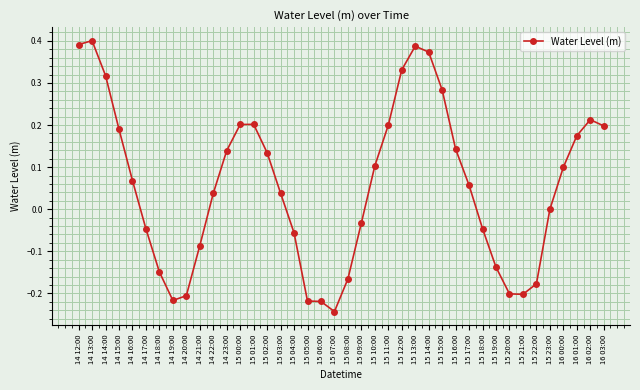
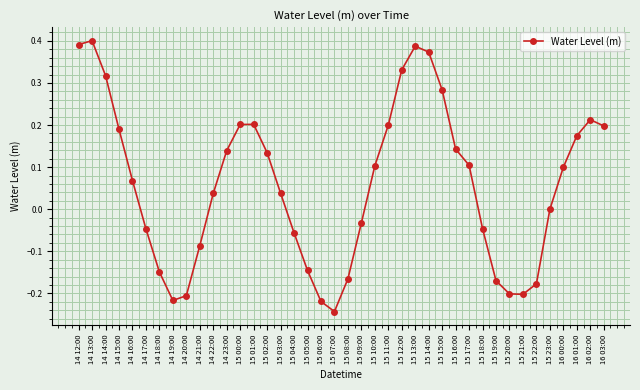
  {
    "14 12:00": 0.39,
    "14 13:00": 0.40,
    "14 14:00": 0.32,
    "14 15:00": 0.19,
    "14 16:00": 0.07,
    "14 17:00": -0.05,
    "14 18:00": -0.15,
    "14 19:00": -0.22,
    "14 20:00": -0.21,
    "14 21:00": -0.09,
    "14 22:00": 0.04,
    "14 23:00": 0.14,
    "15 00:00": 0.20,
    "15 01:00": 0.20,
    "15 02:00": 0.13,
    "15 03:00": 0.04,
    "15 04:00": -0.06,
-   "15 05:00": -0.22,
+   "15 05:00": -0.15,
    "15 06:00": -0.22,
    "15 07:00": -0.24,
    "15 08:00": -0.17,
    "15 09:00": -0.03,
    "15 10:00": 0.10,
    "15 11:00": 0.20,
    "15 12:00": 0.33,
    "15 13:00": 0.39,
    "15 14:00": 0.37,
    "15 15:00": 0.28,
    "15 16:00": 0.14,
-   "15 17:00": 0.06,
+   "15 17:00": 0.10,
    "15 18:00": -0.05,
-   "15 19:00": -0.14,
+   "15 19:00": -0.17,
    "15 20:00": -0.20,
    "15 21:00": -0.20,
    "15 22:00": -0.18,
    "15 23:00": 0.00,
    "16 00:00": 0.10,
    "16 01:00": 0.17,
    "16 02:00": 0.21,
    "16 03:00": 0.20
  }
